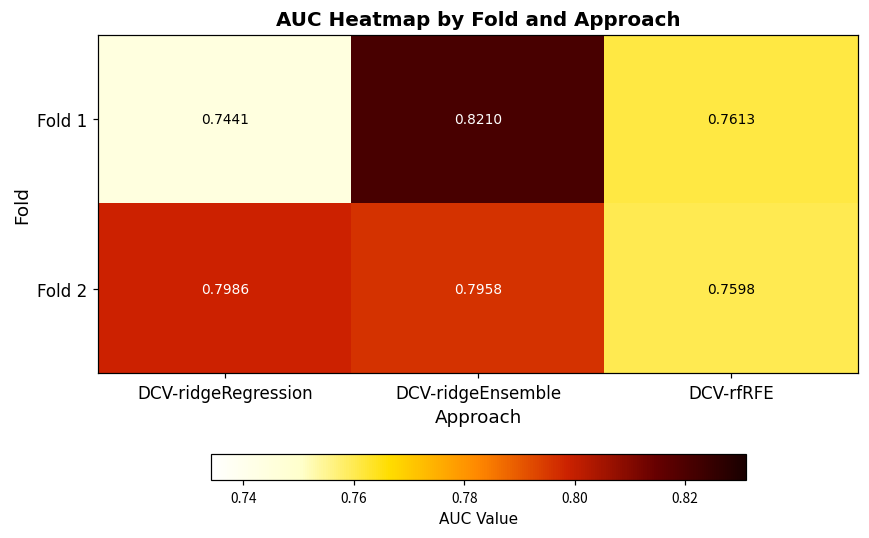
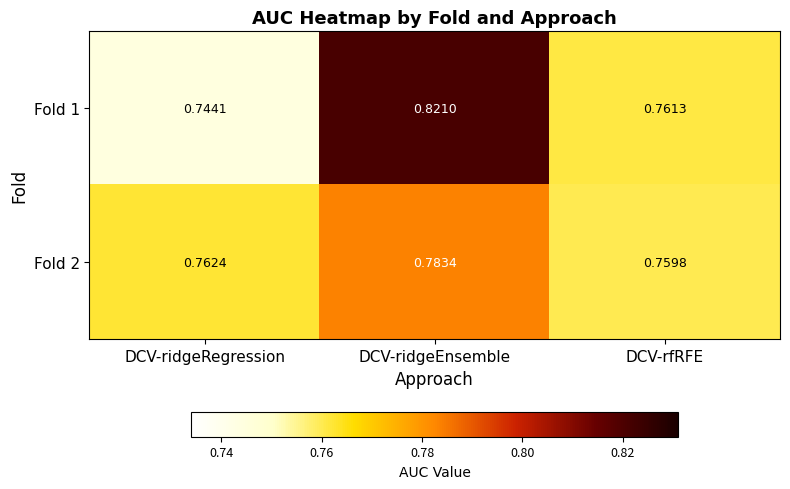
  {
    "Fold 1": {
      "DCV-ridgeRegression": 0.7441,
      "DCV-ridgeEnsemble": 0.8210,
      "DCV-rfRFE": 0.7613
    },
    "Fold 2": {
-     "DCV-ridgeRegression": 0.7986,
-     "DCV-ridgeEnsemble": 0.7958,
+     "DCV-ridgeRegression": 0.7624,
+     "DCV-ridgeEnsemble": 0.7834,
      "DCV-rfRFE": 0.7598
    }
  }
